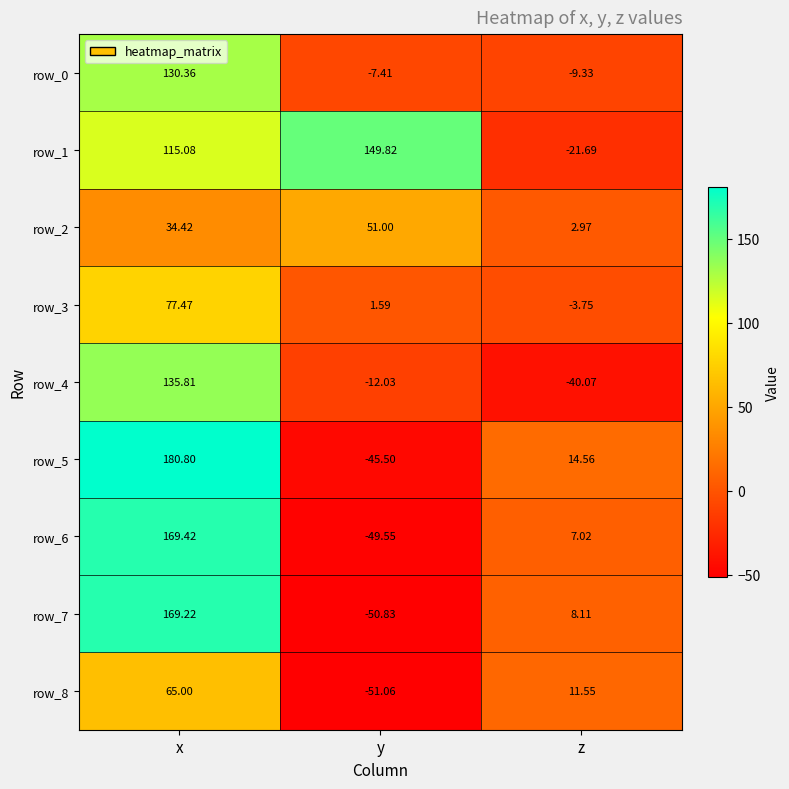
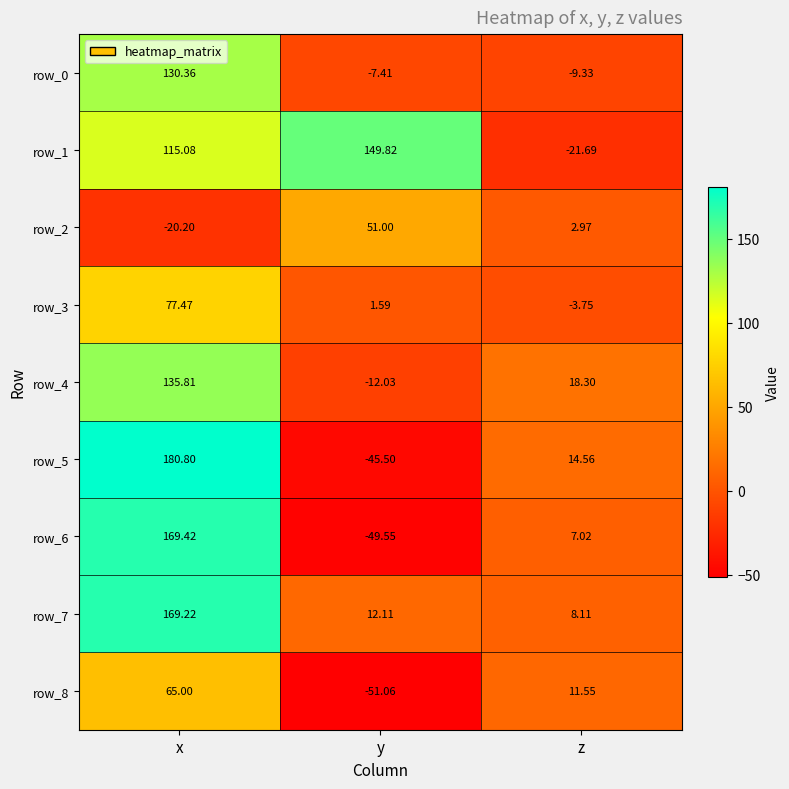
  {
    "row_0": {
      "x": 130.36,
      "y": -7.41,
      "z": -9.33
    },
    "row_1": {
      "x": 115.08,
      "y": 149.82,
      "z": -21.69
    },
    "row_2": {
-     "x": 34.42,
+     "x": -20.20,
      "y": 51.00,
      "z": 2.97
    },
    "row_3": {
      "x": 77.47,
      "y": 1.59,
      "z": -3.75
    },
    "row_4": {
      "x": 135.81,
      "y": -12.03,
-     "z": -40.07
+     "z": 18.30
    },
    "row_5": {
      "x": 180.80,
      "y": -45.50,
      "z": 14.56
    },
    "row_6": {
      "x": 169.42,
      "y": -49.55,
      "z": 7.02
    },
    "row_7": {
      "x": 169.22,
-     "y": -50.83,
+     "y": 12.11,
      "z": 8.11
    },
    "row_8": {
      "x": 65.00,
      "y": -51.06,
      "z": 11.55
    }
  }
